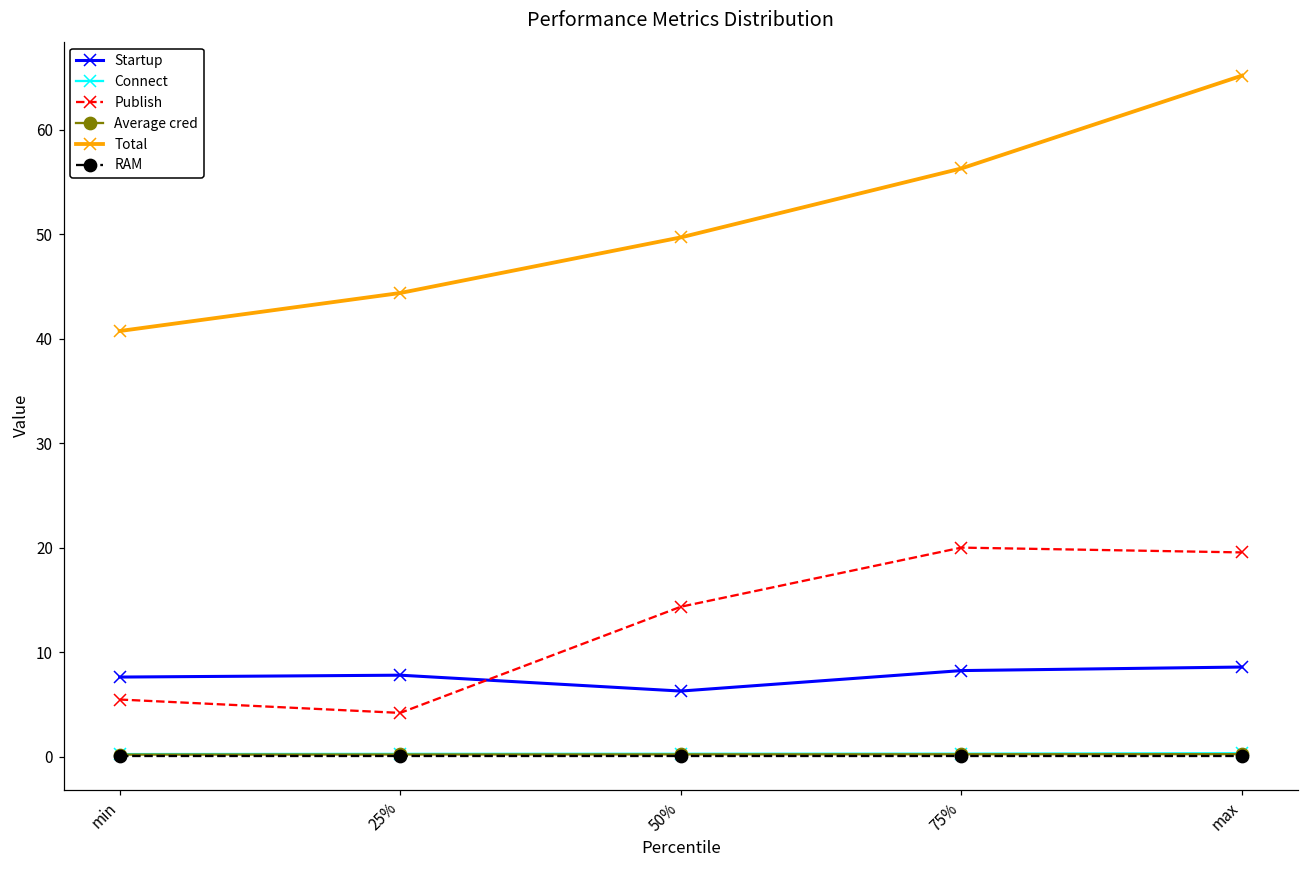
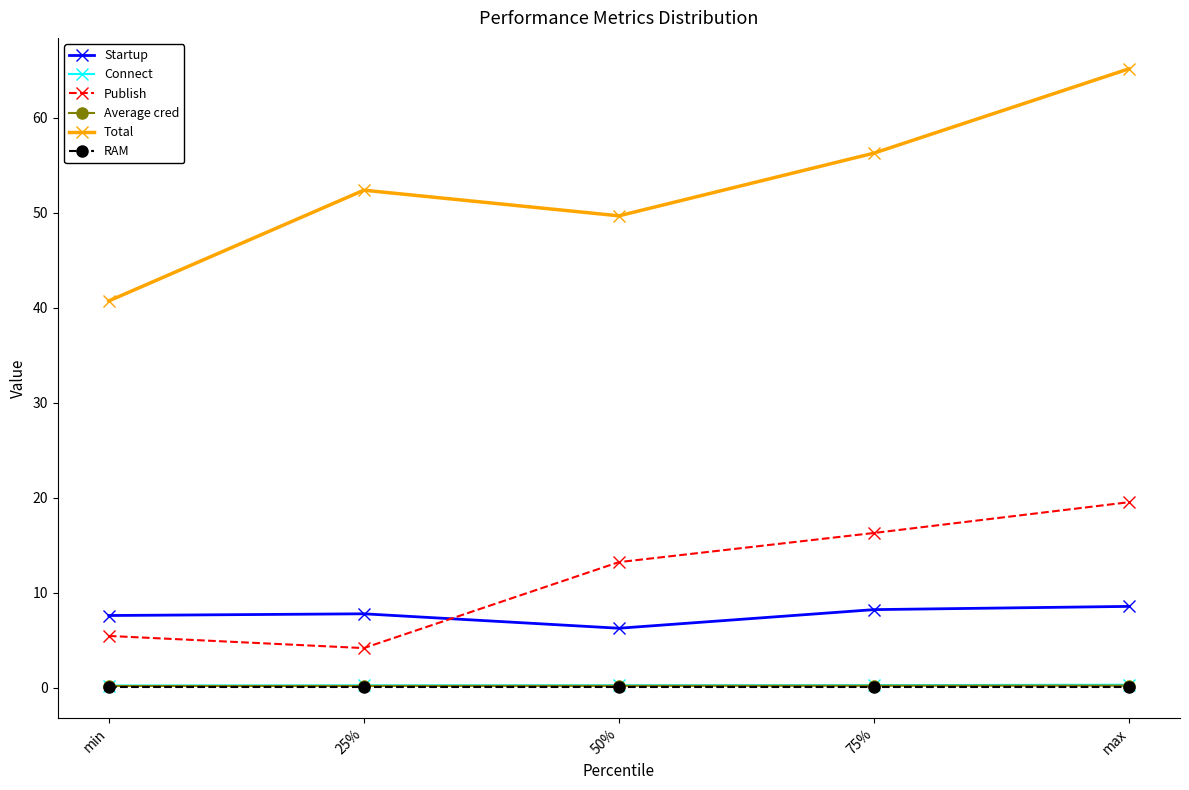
  {
    "Startup": {
      "min": 8,
      "25%": 8,
      "50%": 6,
      "75%": 8,
      "max": 9
    },
    "Publish": {
      "min": 5,
      "25%": 4,
-     "50%": 14,
-     "75%": 20,
+     "50%": 13,
+     "75%": 16,
      "max": 20
    },
    "Total": {
      "min": 41,
-     "25%": 44,
+     "25%": 52,
      "50%": 50,
      "75%": 56,
      "max": 65
    }
  }
